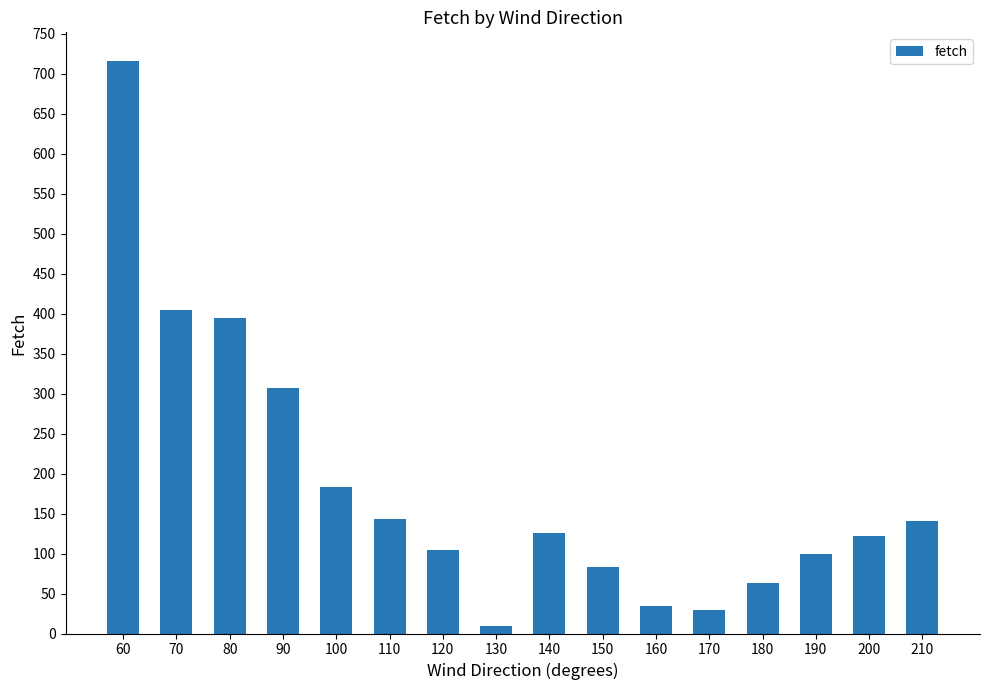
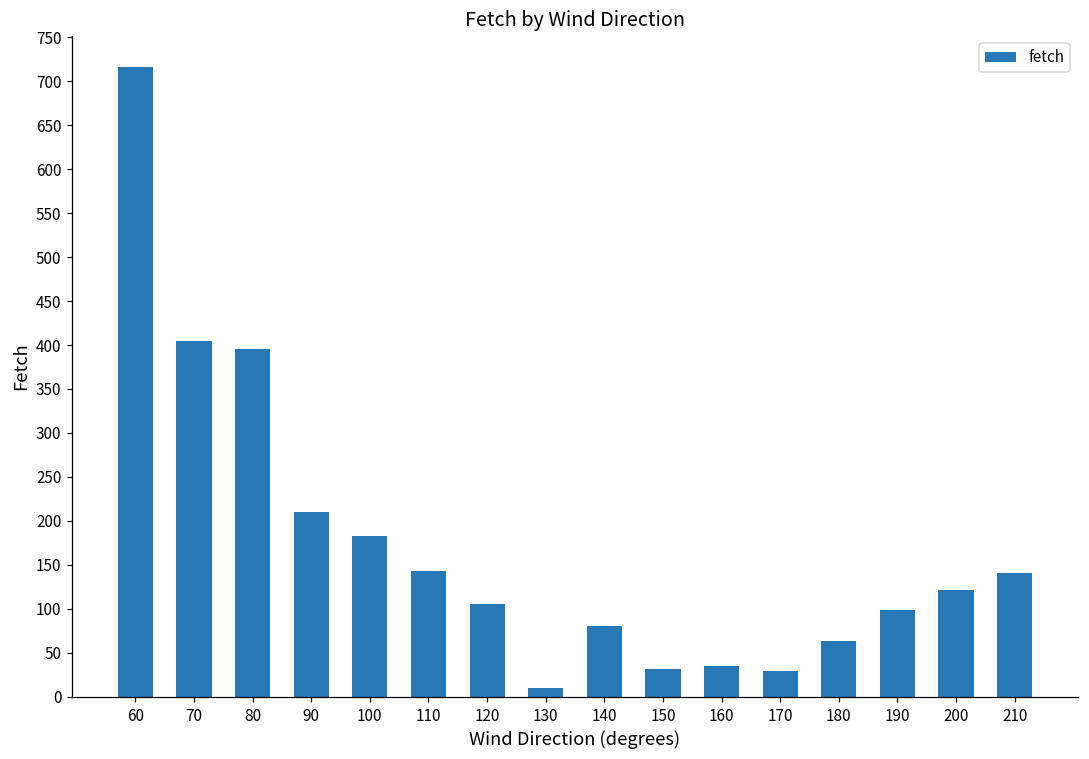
  {
    "60": 720,
    "70": 400,
    "80": 400,
-   "90": 310,
+   "90": 210,
    "100": 180,
    "110": 140,
    "120": 110,
    "130": 10,
-   "140": 130,
-   "150": 80,
+   "140": 80,
+   "150": 30,
    "160": 30,
    "170": 30,
    "180": 60,
    "190": 100,
    "200": 120,
    "210": 140
  }
